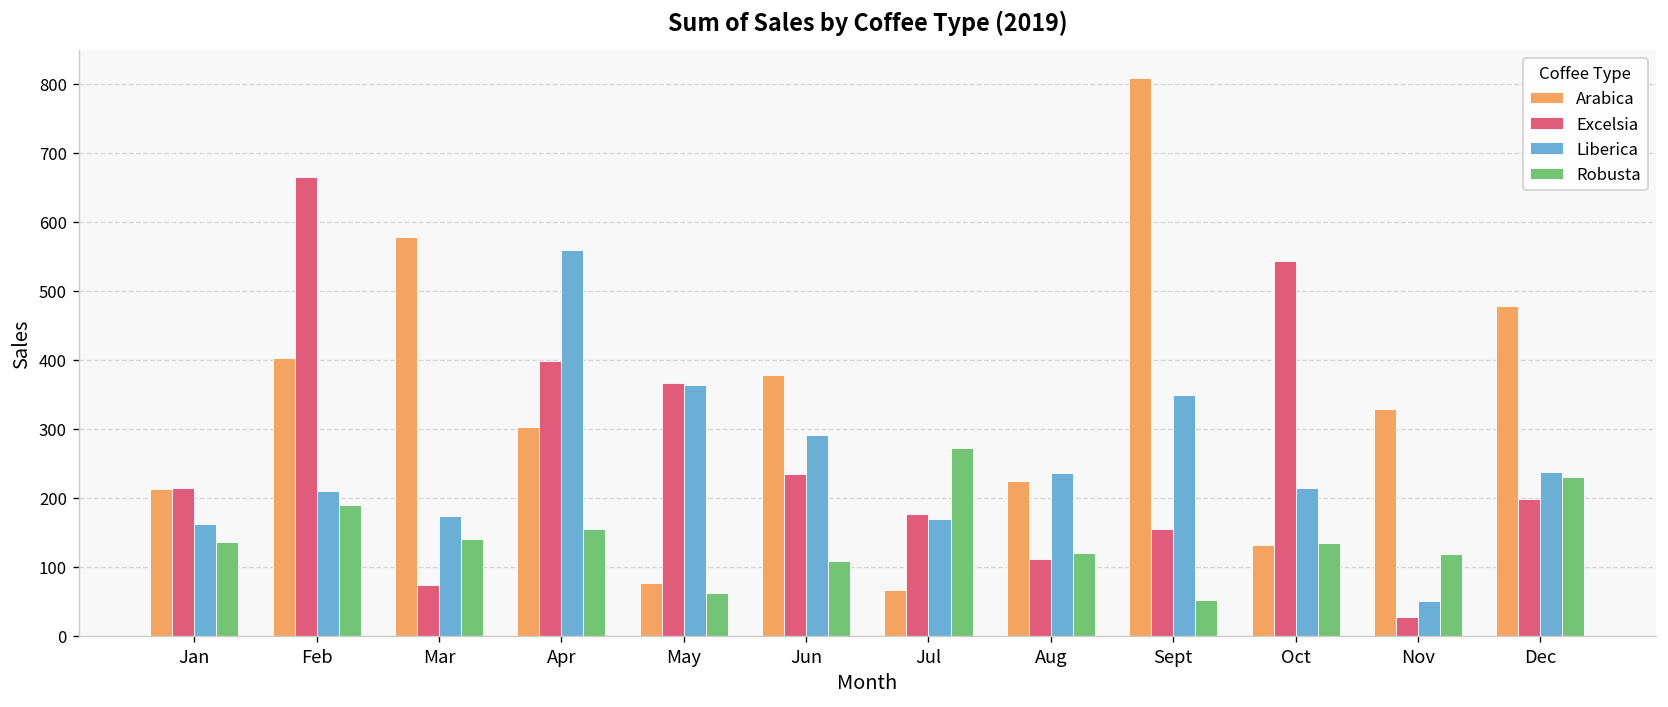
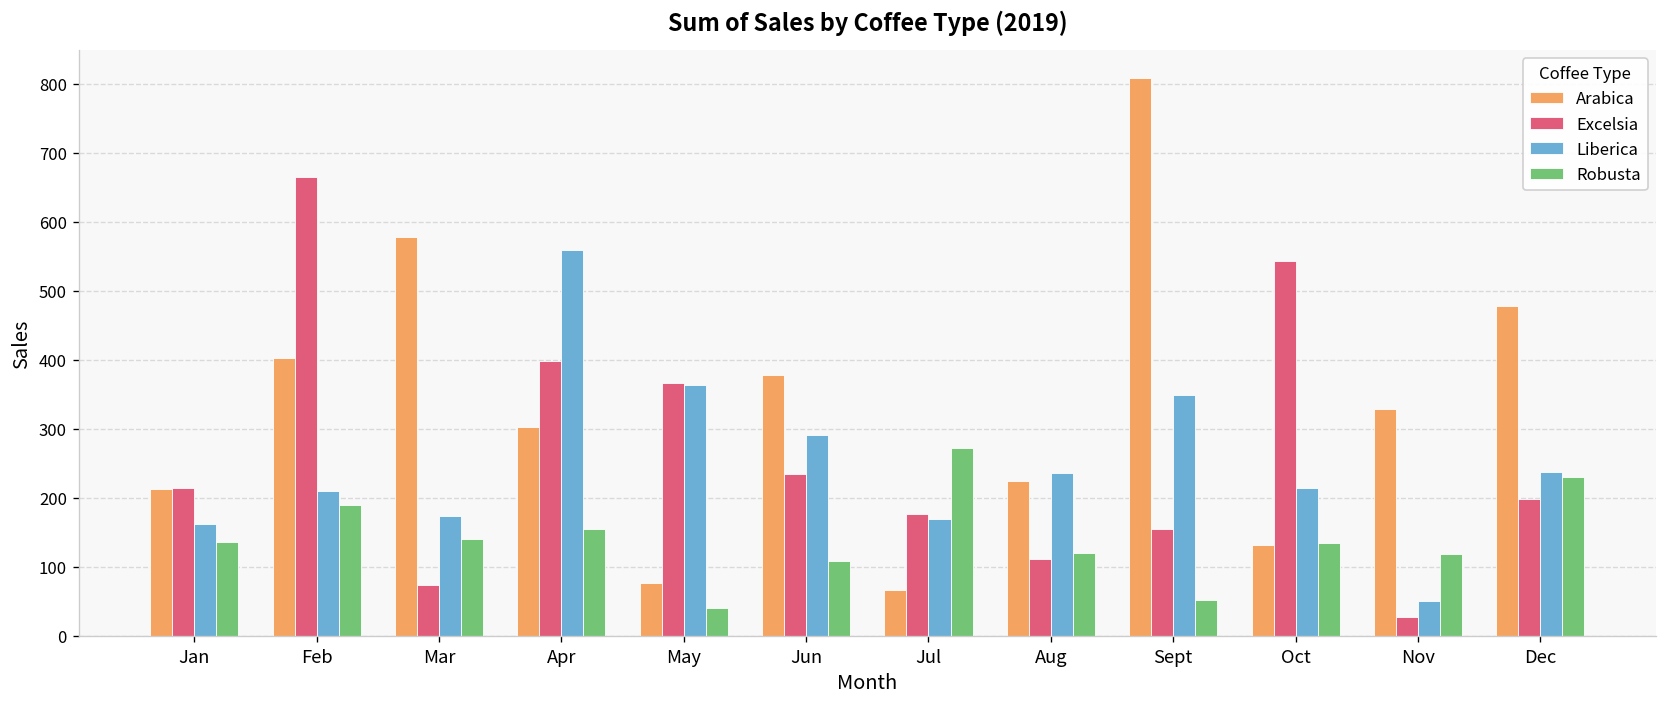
  {
    "Arabica": {
      "Jan": 210,
      "Feb": 400,
      "Mar": 580,
      "Apr": 300,
      "May": 80,
      "Jun": 380,
      "Jul": 70,
      "Aug": 220,
      "Sept": 810,
      "Oct": 130,
      "Nov": 330,
      "Dec": 480
    },
    "Excelsia": {
      "Jan": 210,
      "Feb": 670,
      "Mar": 70,
      "Apr": 400,
      "May": 370,
      "Jun": 240,
      "Jul": 180,
      "Aug": 110,
      "Sept": 160,
      "Oct": 540,
      "Nov": 30,
      "Dec": 200
    },
    "Liberica": {
      "Jan": 160,
      "Feb": 210,
      "Mar": 170,
      "Apr": 560,
      "May": 360,
      "Jun": 290,
      "Jul": 170,
      "Aug": 240,
      "Sept": 350,
      "Oct": 210,
      "Nov": 50,
      "Dec": 240
    },
    "Robusta": {
      "Jan": 140,
      "Feb": 190,
      "Mar": 140,
      "Apr": 150,
-     "May": 60,
+     "May": 40,
      "Jun": 110,
      "Jul": 270,
      "Aug": 120,
      "Sept": 50,
      "Oct": 130,
      "Nov": 120,
      "Dec": 230
    }
  }
